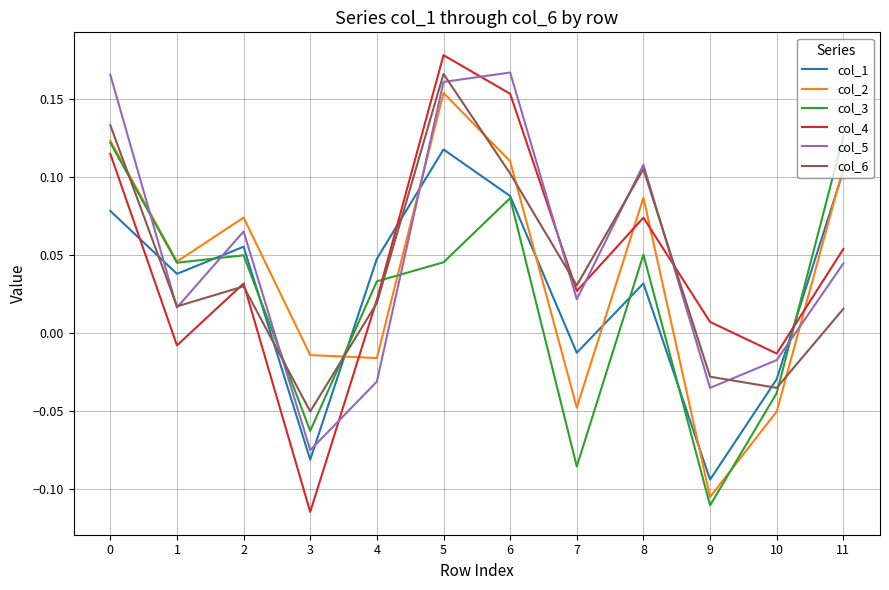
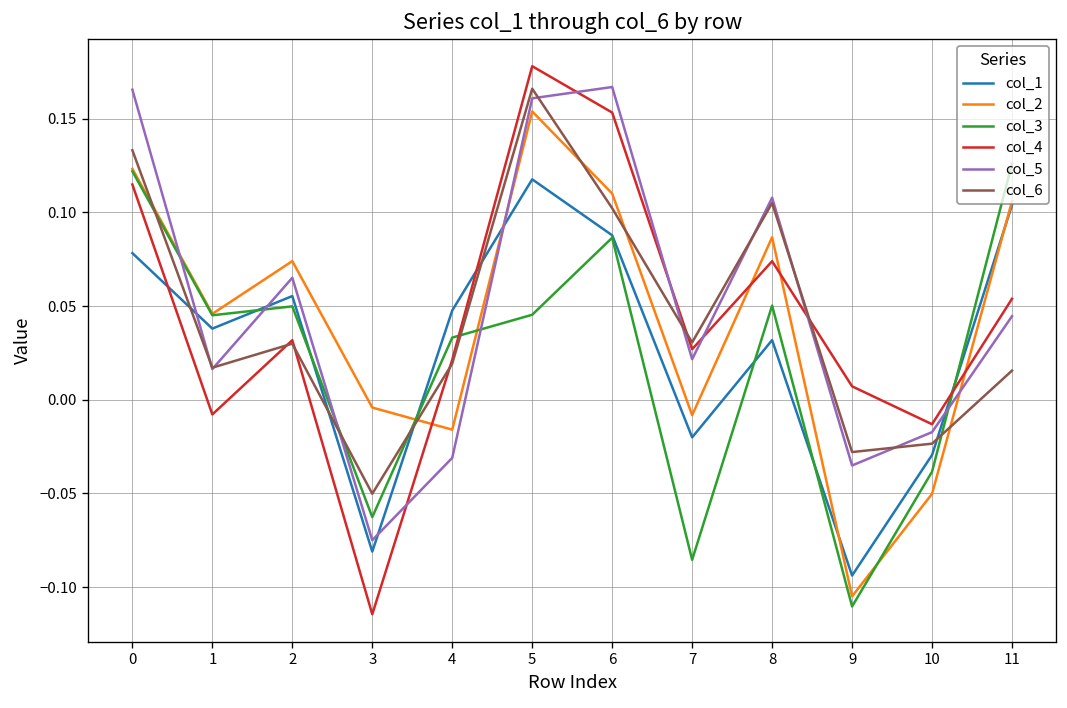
  {
    "col_1": {
      "0": 0.078,
      "1": 0.038,
      "2": 0.055,
      "3": -0.081,
      "4": 0.048,
      "5": 0.118,
-     "7": -0.013,
+     "7": -0.020,
      "8": 0.032,
      "9": -0.094,
      "10": -0.029
    },
    "col_2": {
      "2": 0.074,
-     "3": -0.014,
+     "3": -0.004,
      "4": -0.016,
      "5": 0.154,
      "6": 0.110,
-     "7": -0.048,
+     "7": -0.008,
      "8": 0.087,
      "9": -0.105,
      "10": -0.050
    },
    "col_3": {
      "2": 0.050,
      "3": -0.063,
      "4": 0.033,
      "5": 0.045,
      "7": -0.085,
      "8": 0.050,
      "9": -0.110,
      "10": -0.038
    },
    "col_4": {
      "0": 0.115,
      "1": -0.008,
      "2": 0.032,
      "3": -0.114,
      "4": 0.021,
      "5": 0.178,
      "6": 0.153,
      "7": 0.027,
      "8": 0.074,
      "9": 0.007,
      "10": -0.013,
      "11": 0.054
    },
    "col_5": {
      "0": 0.165,
      "2": 0.065,
      "3": -0.075,
      "4": -0.031,
      "5": 0.161,
      "6": 0.167,
      "7": 0.022,
      "8": 0.108,
      "9": -0.035,
      "10": -0.017,
      "11": 0.045
    },
    "col_6": {
      "0": 0.133,
      "2": 0.030,
      "3": -0.050,
      "4": 0.019,
      "5": 0.166,
      "6": 0.102,
      "7": 0.031,
      "8": 0.105,
      "9": -0.028,
-     "10": -0.035,
+     "10": -0.023,
      "11": 0.016
    }
  }
